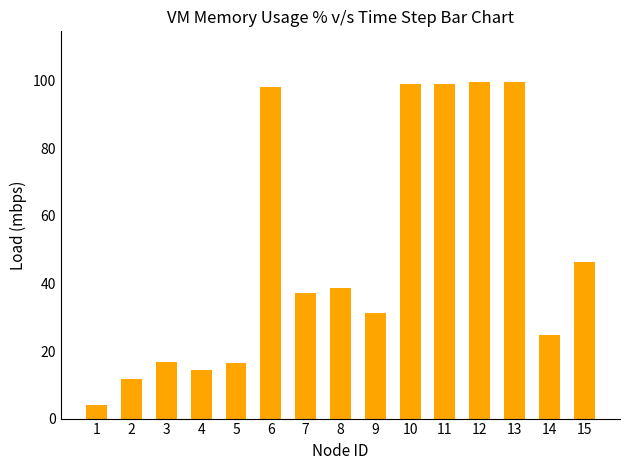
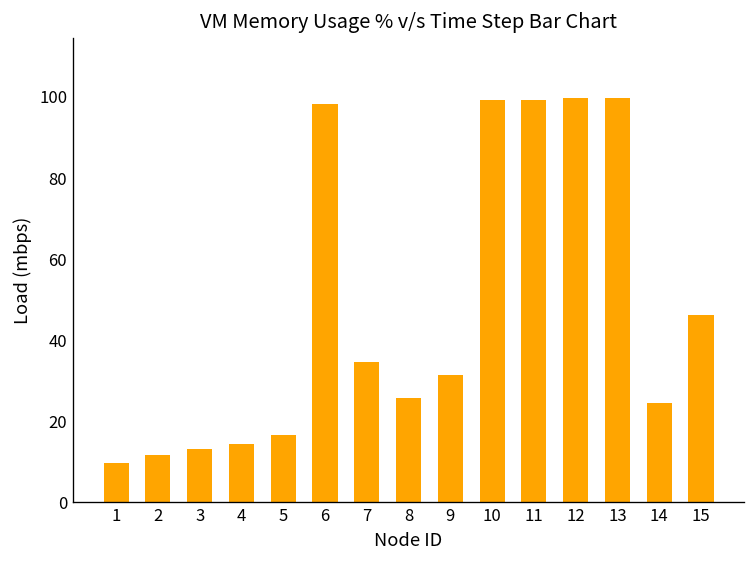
  {
-   "1": 4,
+   "1": 10,
    "2": 12,
-   "3": 17,
+   "3": 13,
    "4": 14,
    "5": 17,
    "6": 98,
-   "7": 37,
-   "8": 39,
+   "7": 35,
+   "8": 26,
    "9": 31,
    "10": 99,
    "11": 99,
    "12": 100,
    "13": 100,
    "14": 25,
    "15": 46
  }
